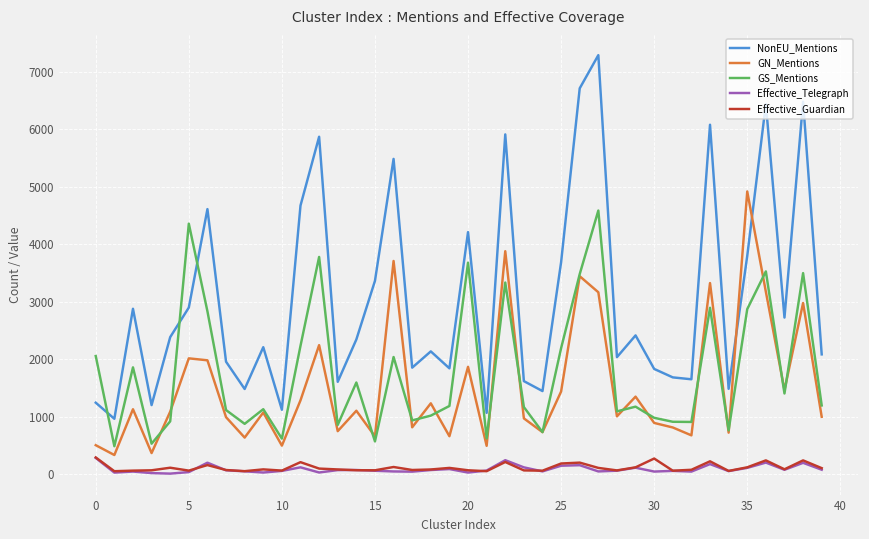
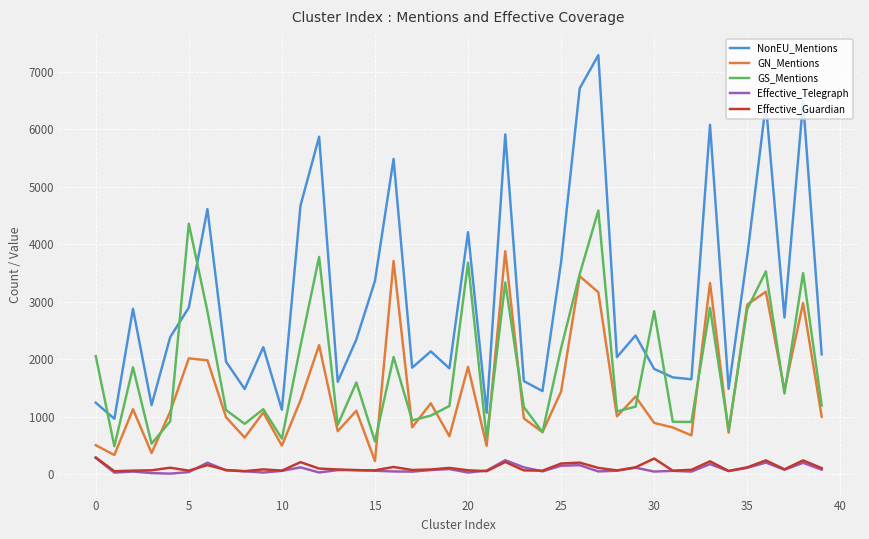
  {
    "NonEU_Mentions": {
      "0": 1200,
      "5": 2900,
      "10": 1100,
      "15": 3400,
      "20": 4200,
      "25": 3700,
      "30": 1800,
      "35": 3800
    },
    "GN_Mentions": {
      "0": 500,
      "5": 2000,
      "10": 500,
-     "15": 700,
+     "15": 200,
      "20": 1900,
      "25": 1400,
      "30": 900,
-     "35": 4900
+     "35": 3000
    },
    "GS_Mentions": {
      "0": 2100,
      "5": 4400,
      "10": 600,
      "15": 600,
      "20": 3700,
      "25": 2200,
-     "30": 1000,
+     "30": 2800,
      "35": 2900
    },
    "Effective_Telegraph": {
      "30": 100
    },
    "Effective_Guardian": {
      "30": 300
    }
  }
